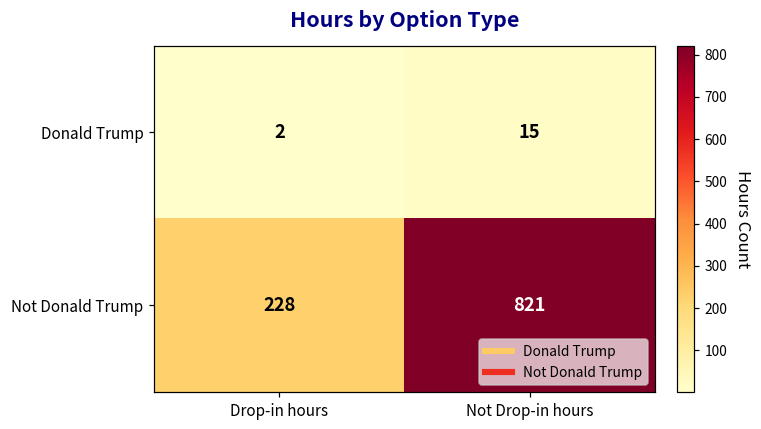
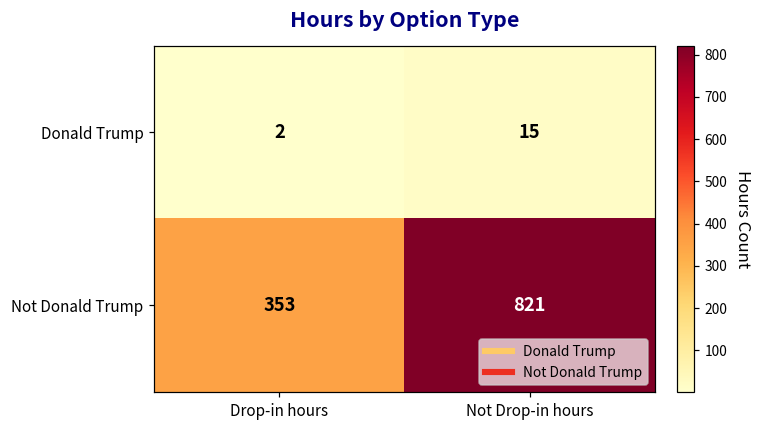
  {
    "Donald Trump": {
      "Drop-in hours": 2,
      "Not Drop-in hours": 15
    },
    "Not Donald Trump": {
-     "Drop-in hours": 228,
+     "Drop-in hours": 353,
      "Not Drop-in hours": 821
    }
  }
